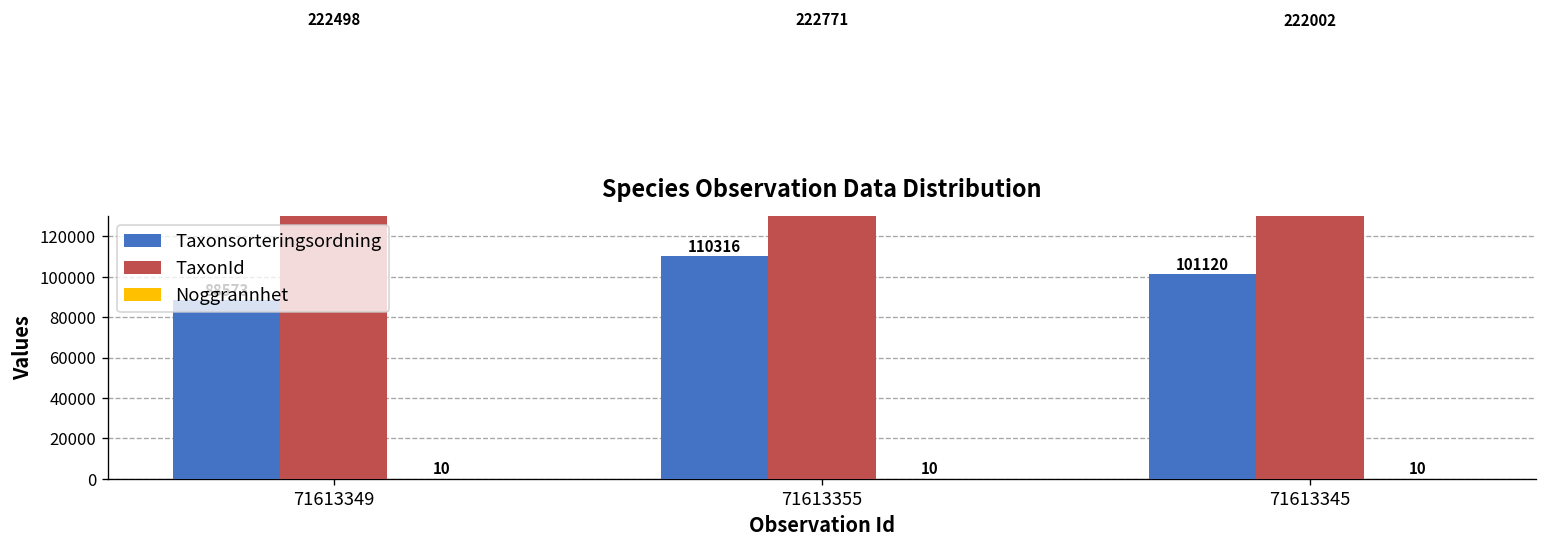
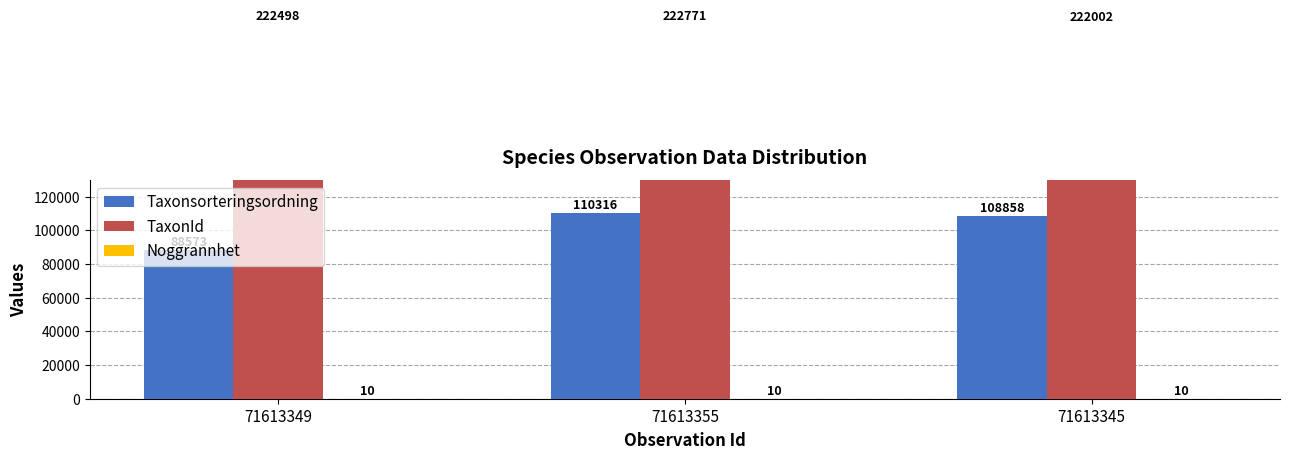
  {
    "Taxonsorteringsordning": {
      "71613355": 110316,
-     "71613345": 101120
+     "71613345": 108858
    },
    "Noggrannhet": {
      "71613349": 10,
      "71613355": 10,
      "71613345": 10
    }
  }
